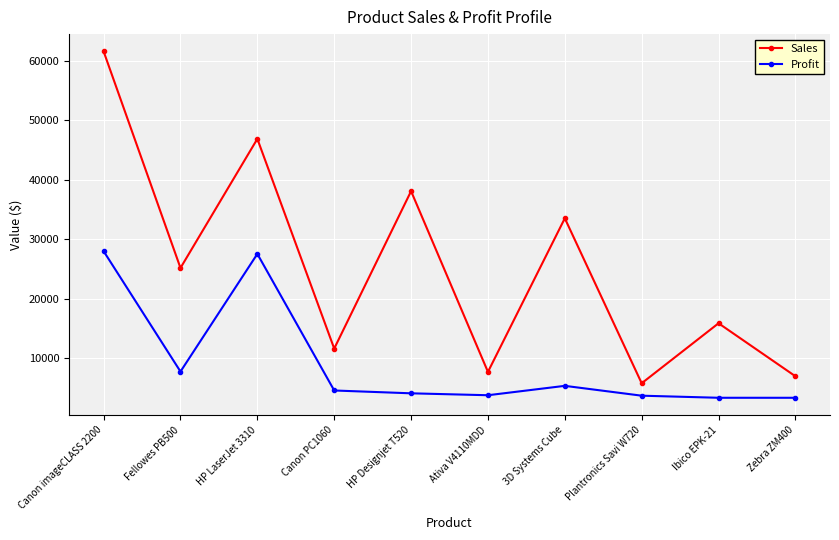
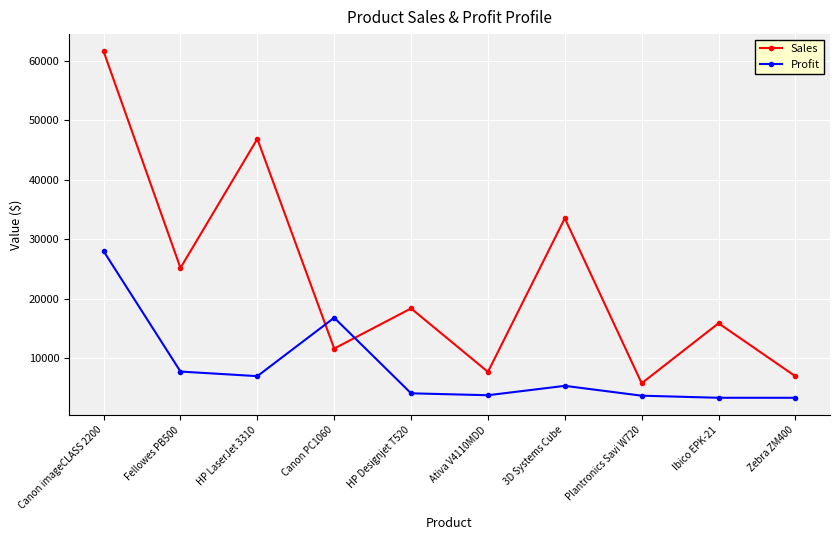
  {
    "Sales": {
      "Canon imageCLASS 2200": 62000,
      "Fellowes PB500": 25000,
      "HP LaserJet 3310": 47000,
      "Canon PC1060": 12000,
-     "HP Designjet T520": 38000,
+     "HP Designjet T520": 18000,
      "Ativa V4110MDD": 8000,
      "3D Systems Cube": 34000,
      "Plantronics Savi W720": 6000,
      "Ibico EPK-21": 16000,
      "Zebra ZM400": 7000
    },
    "Profit": {
      "Canon imageCLASS 2200": 28000,
      "Fellowes PB500": 8000,
-     "HP LaserJet 3310": 28000,
-     "Canon PC1060": 5000,
+     "HP LaserJet 3310": 7000,
+     "Canon PC1060": 17000,
      "HP Designjet T520": 4000,
      "Ativa V4110MDD": 4000,
      "3D Systems Cube": 5000,
      "Plantronics Savi W720": 4000,
      "Ibico EPK-21": 3000,
      "Zebra ZM400": 3000
    }
  }
